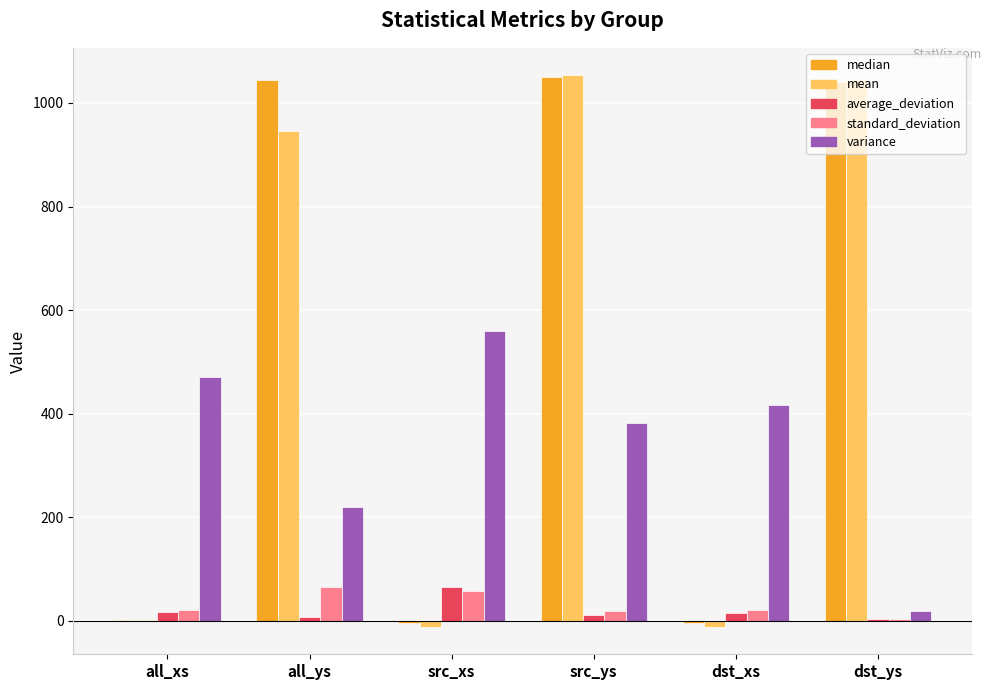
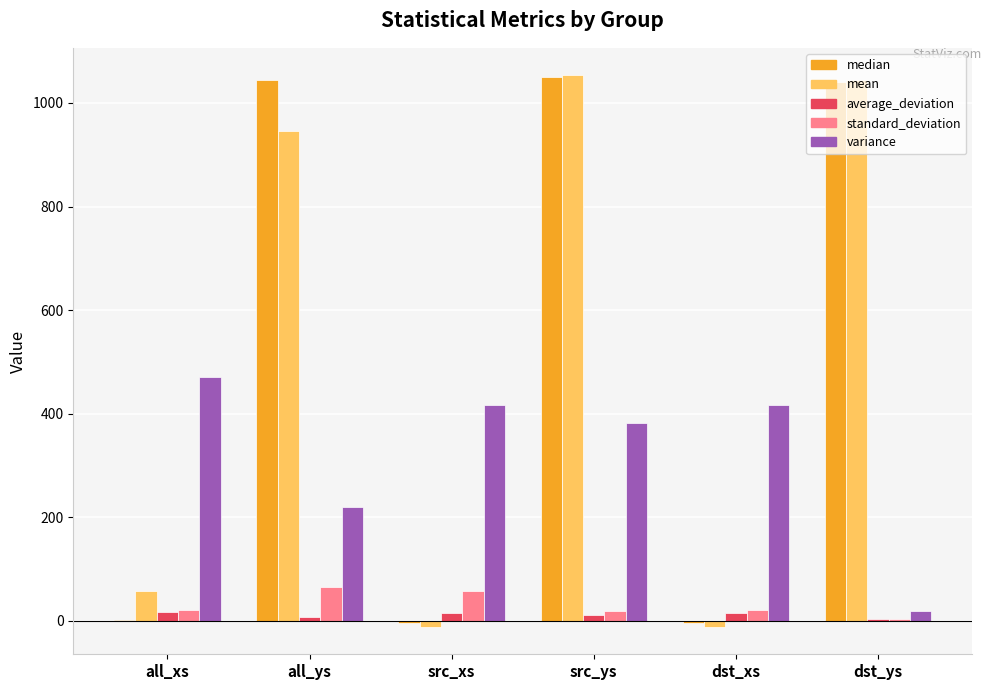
  {
    "median": {
      "all_ys": 1040,
      "src_ys": 1050
    },
    "mean": {
-     "all_xs": 0,
+     "all_xs": 60,
      "all_ys": 950,
      "src_xs": -10,
      "src_ys": 1050,
      "dst_xs": -10
    },
    "average_deviation": {
      "all_xs": 20,
      "all_ys": 10,
-     "src_xs": 70,
+     "src_xs": 20,
      "src_ys": 10,
      "dst_xs": 20
    },
    "standard_deviation": {
      "all_xs": 20,
      "all_ys": 70,
      "src_xs": 60,
      "src_ys": 20,
      "dst_xs": 20
    },
    "variance": {
      "all_xs": 470,
      "all_ys": 220,
-     "src_xs": 560,
+     "src_xs": 420,
      "src_ys": 380,
      "dst_xs": 420,
      "dst_ys": 20
    }
  }
